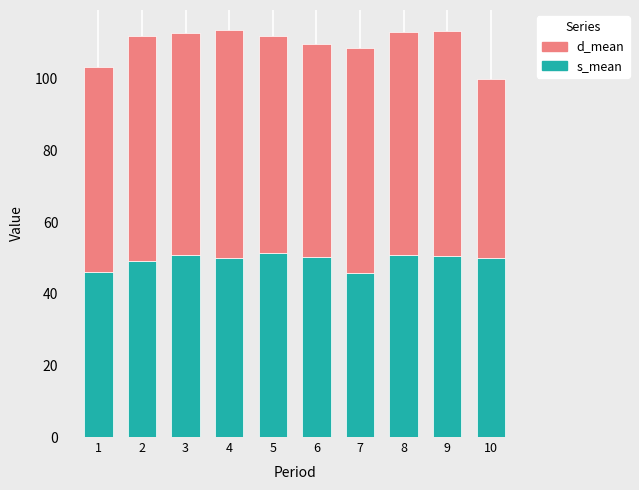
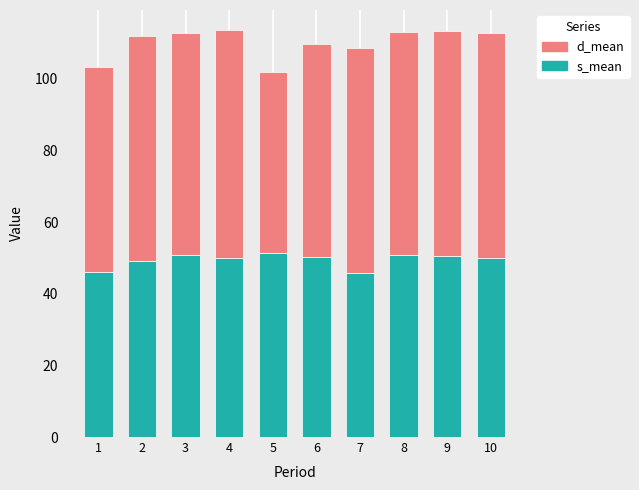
  {
    "s_mean": {
      "1": 46,
      "2": 49,
      "3": 51,
      "4": 50,
      "5": 51,
      "6": 50,
      "7": 46,
      "8": 51,
      "9": 50,
      "10": 50
    },
    "d_mean": {
      "1": 57,
      "2": 63,
      "3": 62,
      "4": 63,
-     "5": 61,
+     "5": 51,
      "6": 59,
      "7": 63,
      "8": 62,
      "9": 63,
-     "10": 50
+     "10": 63
    }
  }
